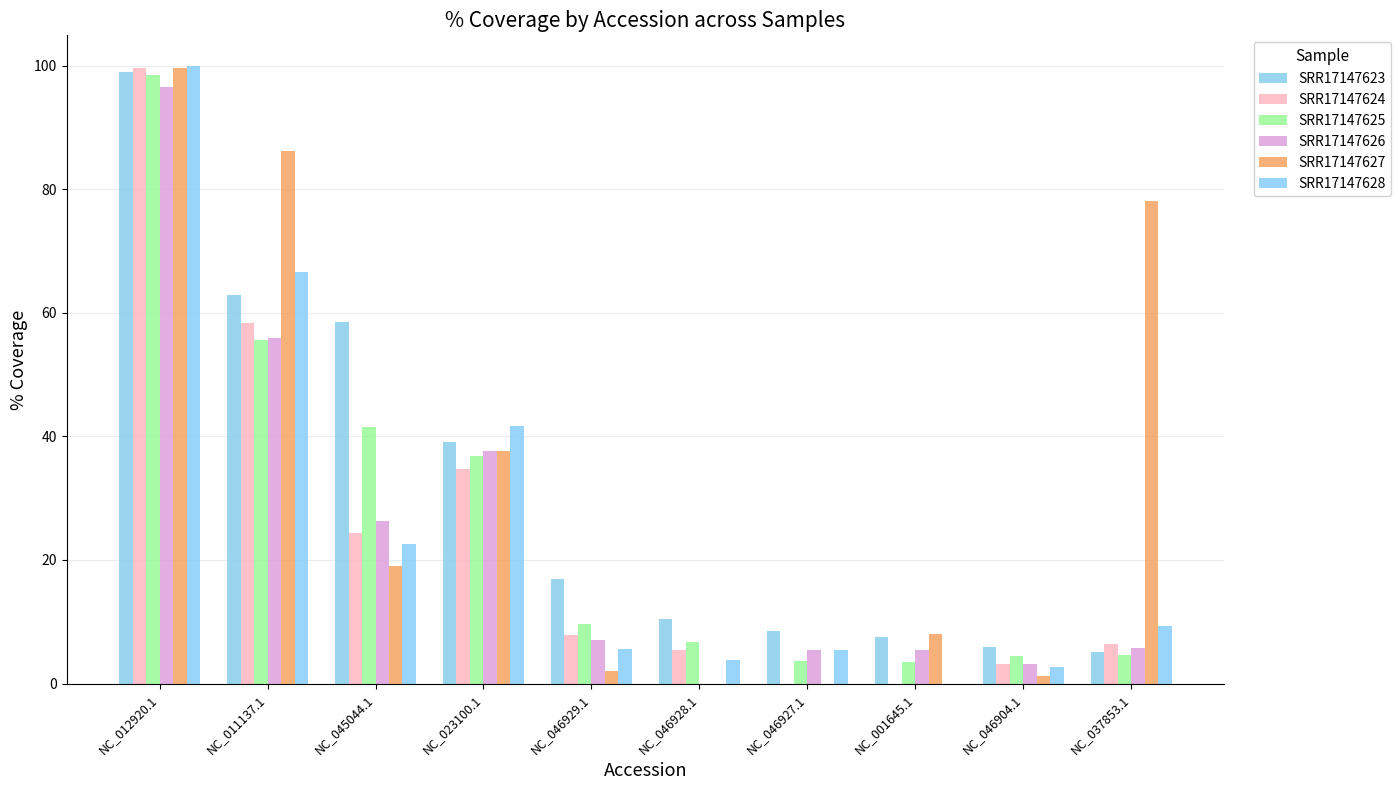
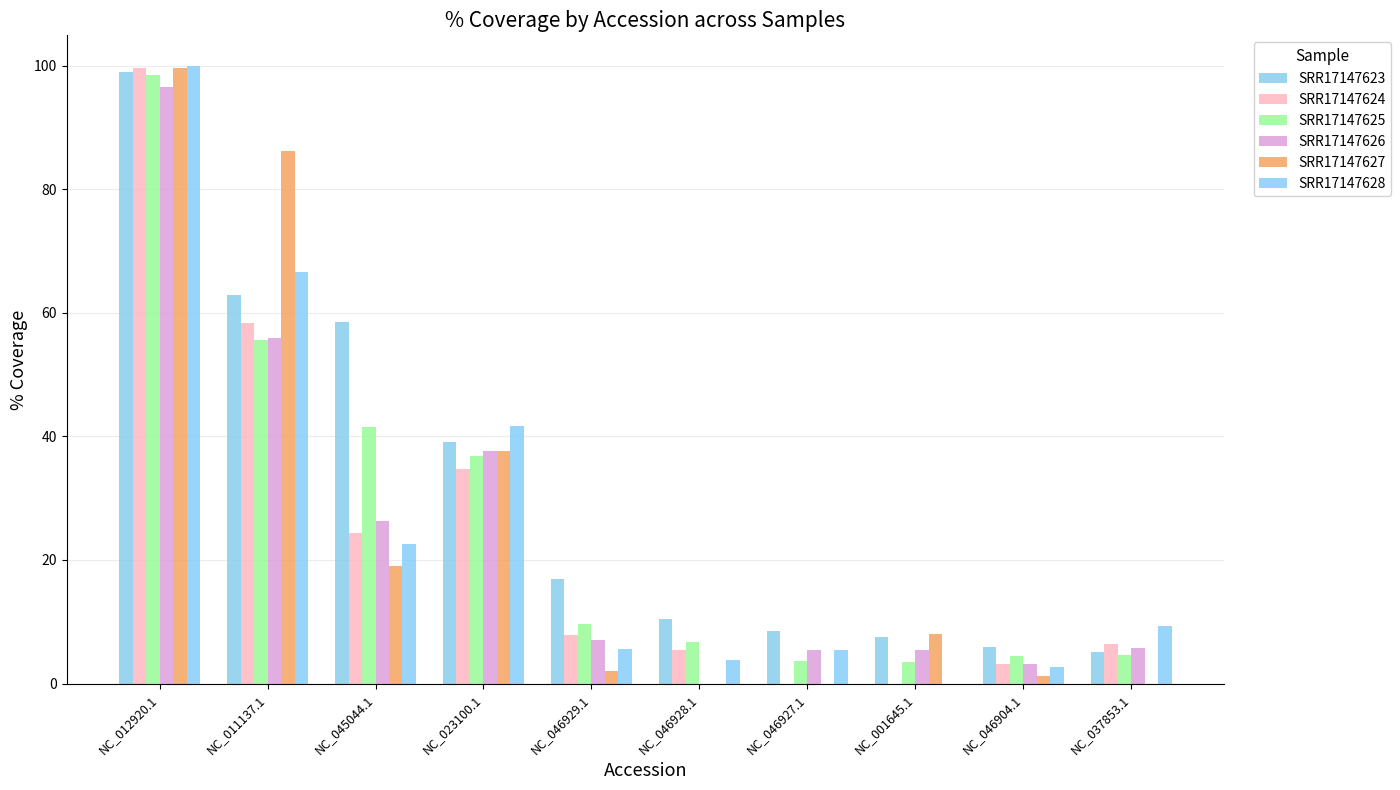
  {
    "SRR17147625": {
      "NC_012920.1": 98,
      "NC_011137.1": 56,
      "NC_045044.1": 41,
      "NC_023100.1": 37,
      "NC_046929.1": 10,
      "NC_046928.1": 7,
      "NC_046927.1": 4,
      "NC_001645.1": 3,
      "NC_046904.1": 5,
      "NC_037853.1": 5
    },
    "SRR17147627": {
      "NC_012920.1": 100,
      "NC_011137.1": 86,
      "NC_045044.1": 19,
      "NC_023100.1": 38,
      "NC_046929.1": 2,
      "NC_046928.1": 0,
      "NC_046927.1": 0,
      "NC_001645.1": 8,
      "NC_046904.1": 1,
-     "NC_037853.1": 78
+     "NC_037853.1": 0
    }
  }
